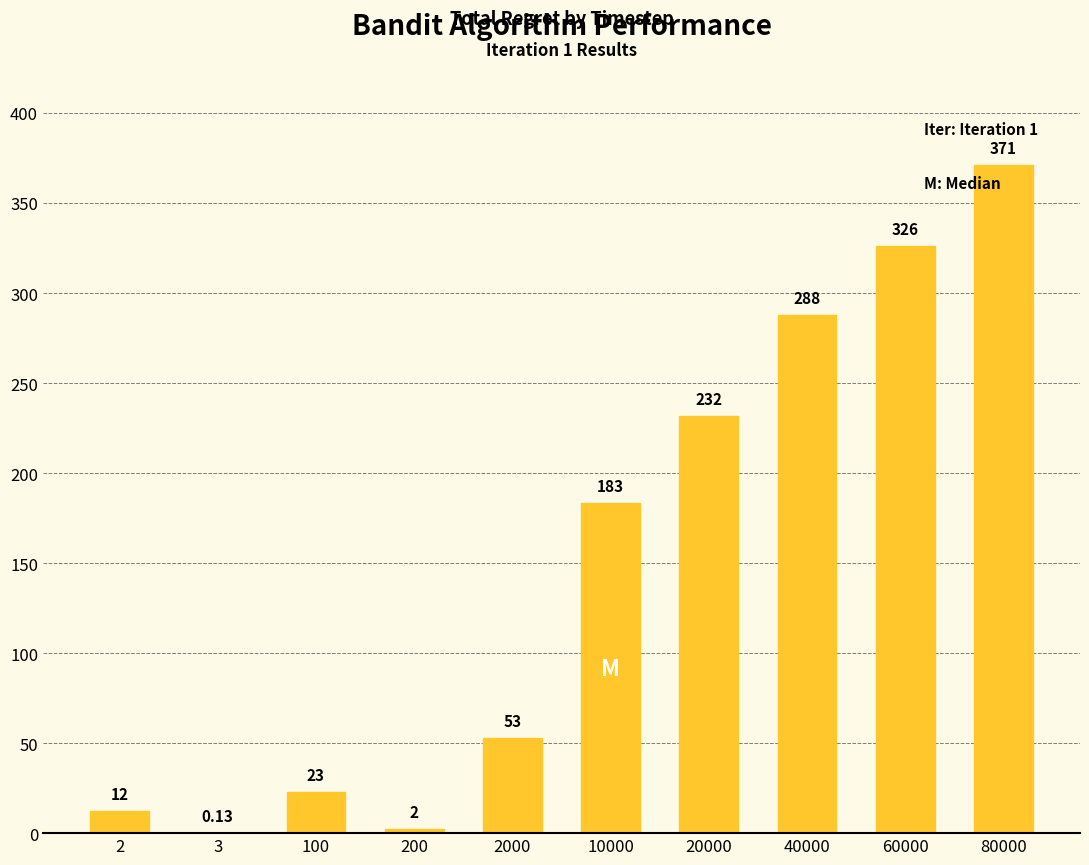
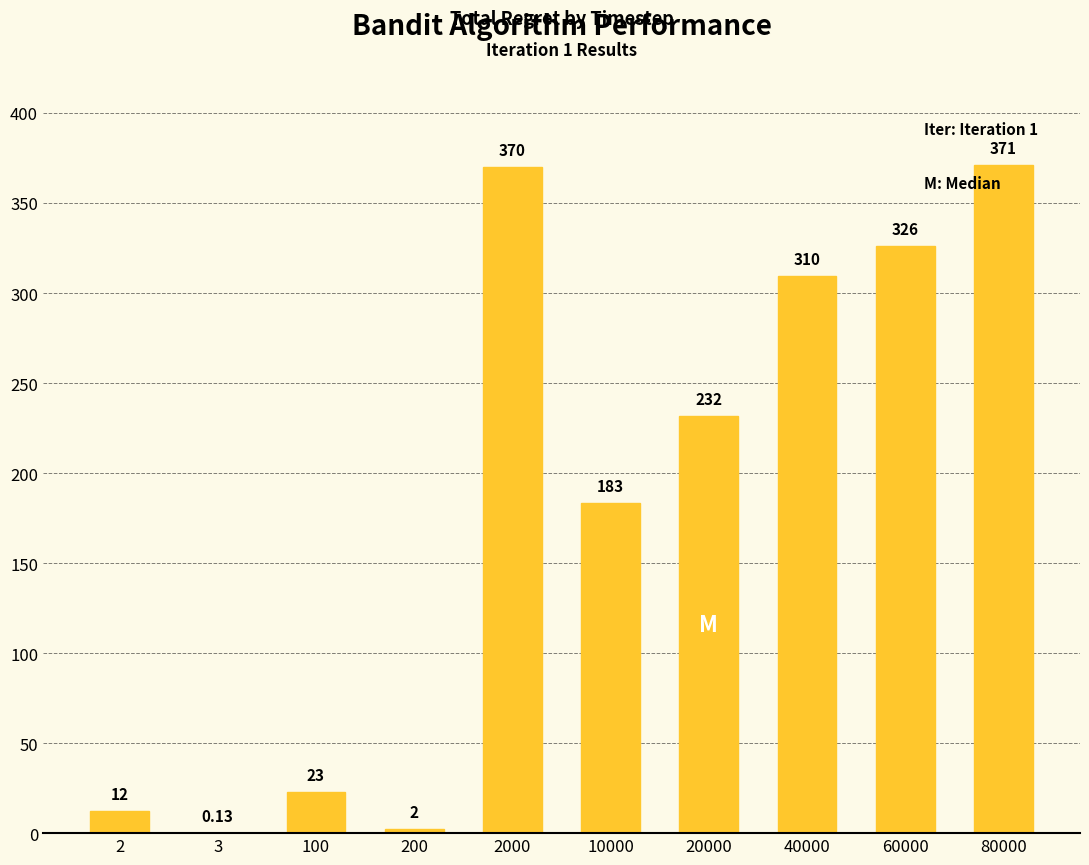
  {
    "2": 12,
    "3": 0.13,
    "100": 23,
    "200": 2,
-   "2000": 53,
+   "2000": 370,
    "10000": 183,
    "20000": 232,
-   "40000": 288,
+   "40000": 310,
    "60000": 326,
    "80000": 371
  }
